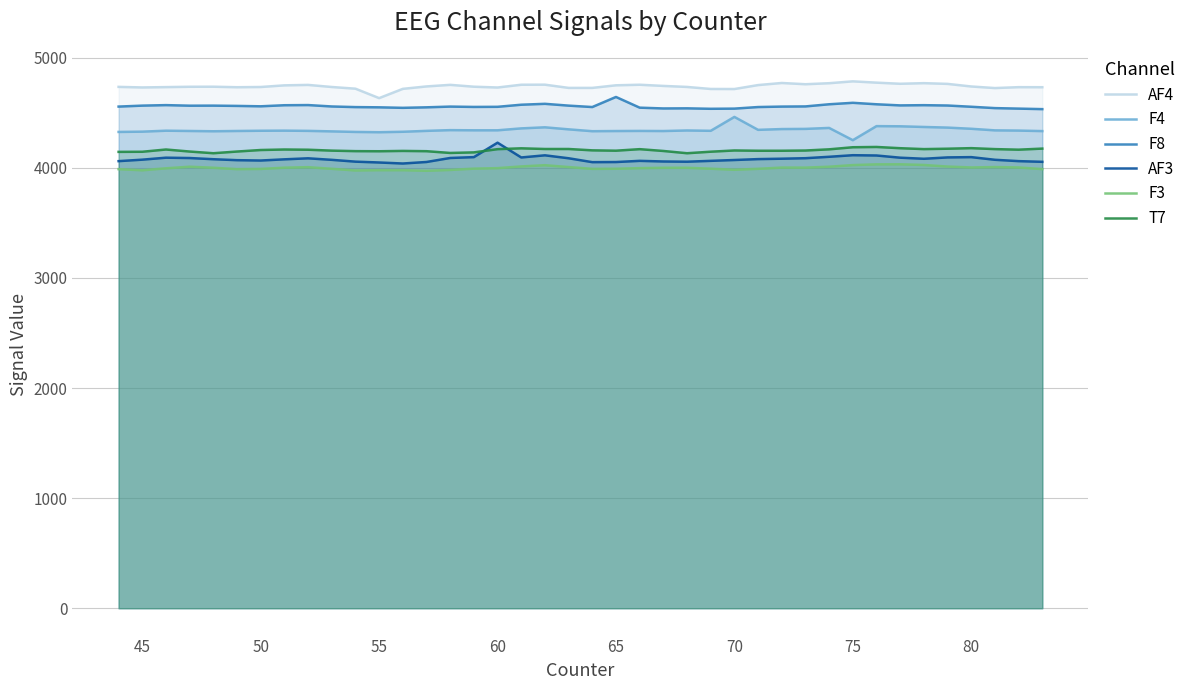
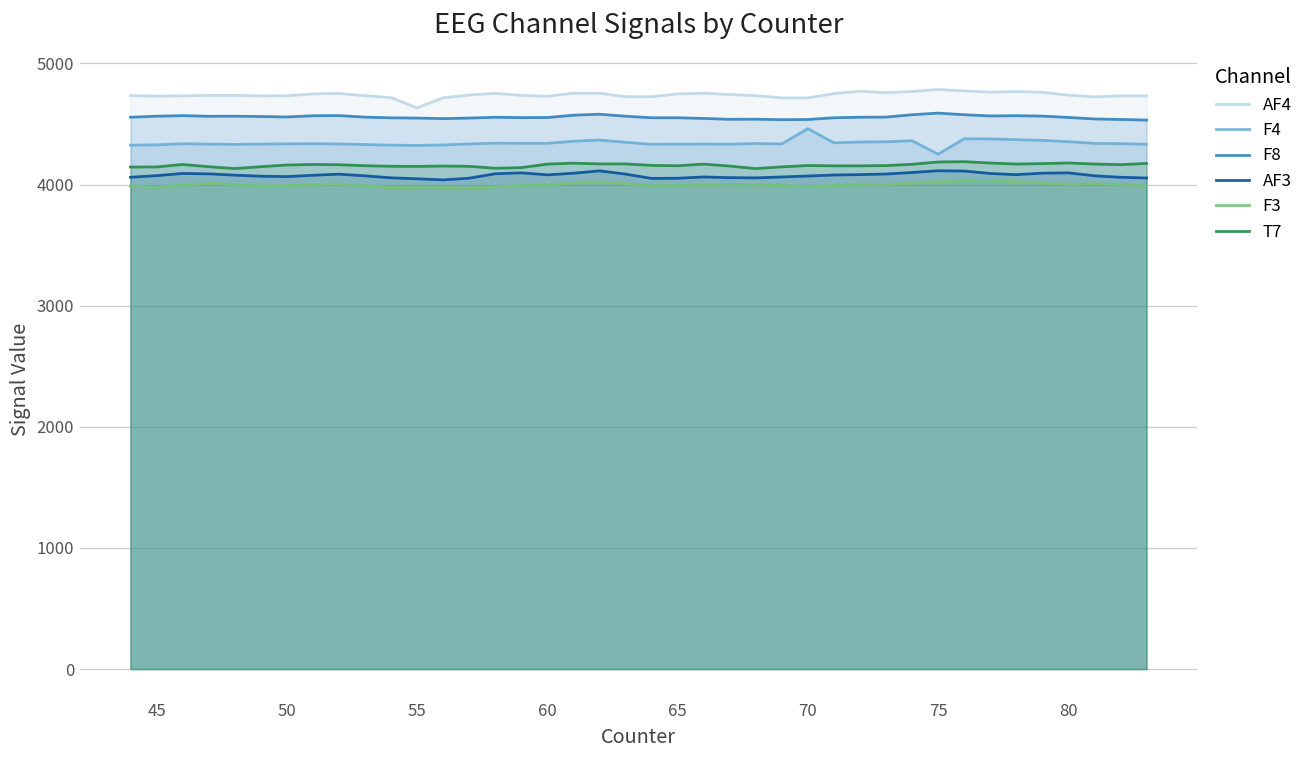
  {
    "AF4": {
      "45": 4730,
      "50": 4730,
      "55": 4630,
      "60": 4730,
      "65": 4750,
      "70": 4720,
      "75": 4790,
      "80": 4740
    },
    "F4": {
      "45": 4330,
      "50": 4340,
      "55": 4320,
      "60": 4340,
      "65": 4330,
      "70": 4460,
      "75": 4250,
      "80": 4350
    },
    "F8": {
      "45": 4560,
      "50": 4560,
      "55": 4550,
      "60": 4550,
-     "65": 4640,
+     "65": 4550,
      "70": 4540,
      "75": 4590,
      "80": 4550
    },
    "AF3": {
      "45": 4070,
      "50": 4070,
      "55": 4050,
-     "60": 4230,
+     "60": 4080,
      "65": 4050,
      "70": 4070,
      "75": 4110,
      "80": 4100
    },
    "F3": {
      "45": 3980,
      "50": 3990,
      "55": 3980,
      "60": 4000,
      "65": 3990,
      "70": 3980,
      "75": 4020,
      "80": 4000
    },
    "T7": {
      "45": 4150,
      "50": 4160,
      "55": 4150,
      "60": 4170,
      "65": 4160,
      "70": 4160,
      "75": 4190,
      "80": 4180
    }
  }
